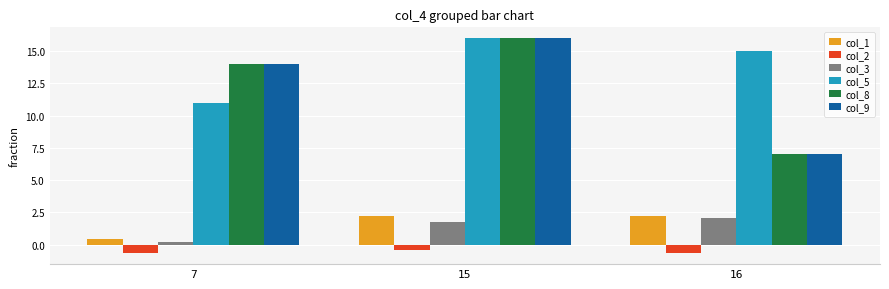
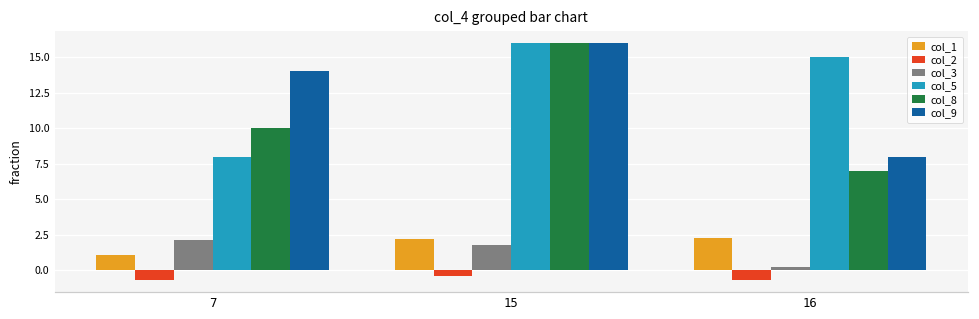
  {
    "col_1": {
-     "7": 0.4,
+     "7": 1.1,
      "15": 2.2,
      "16": 2.3
    },
    "col_2": {
      "7": -0.7,
      "15": -0.4,
      "16": -0.7
    },
    "col_3": {
-     "7": 0.2,
+     "7": 2.1,
      "15": 1.7,
-     "16": 2.1
+     "16": 0.2
    },
    "col_5": {
-     "7": 11,
+     "7": 8,
      "15": 16,
      "16": 15
    },
    "col_8": {
-     "7": 14,
+     "7": 10,
      "15": 16,
      "16": 7
    },
    "col_9": {
      "7": 14,
      "15": 16,
-     "16": 7
+     "16": 8
    }
  }
